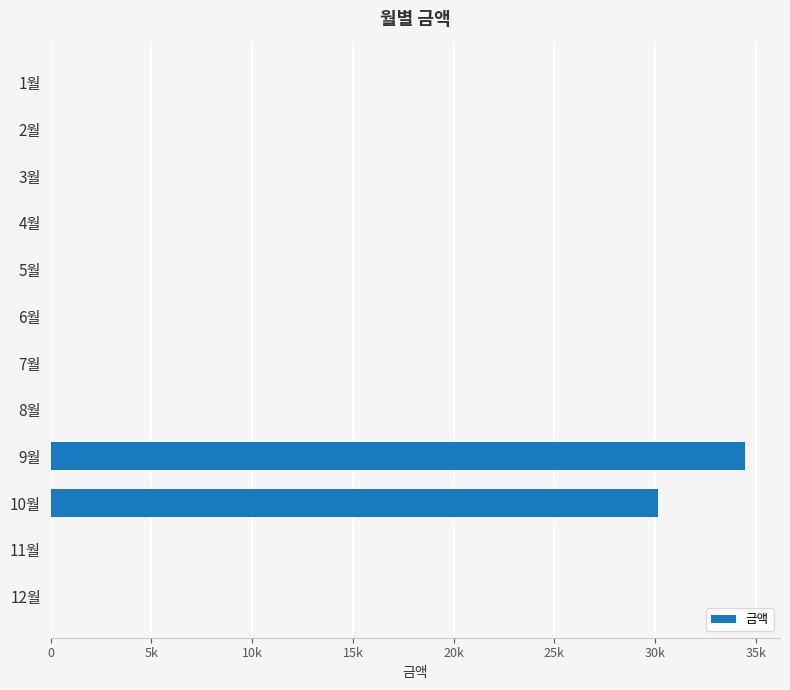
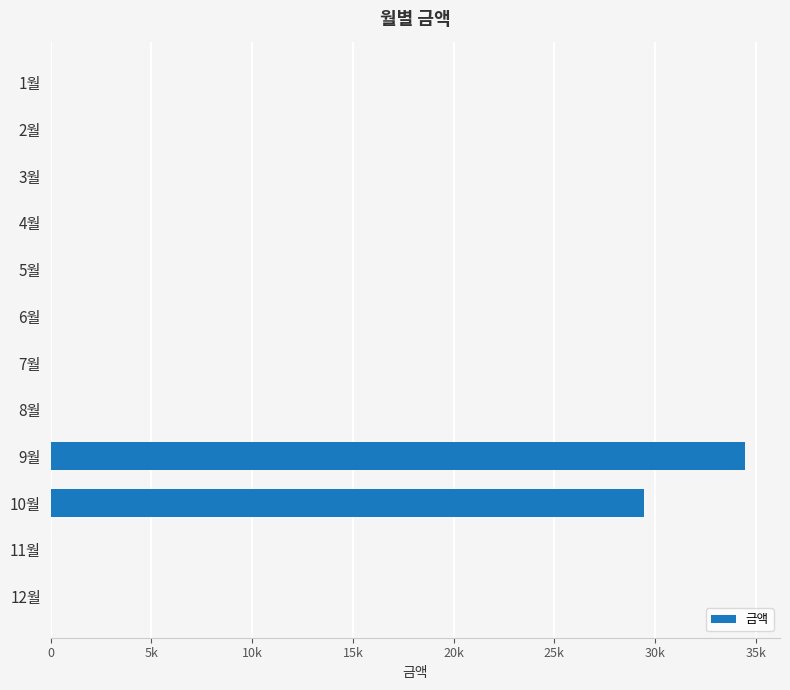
  {
    "1월": 0,
    "2월": 0,
    "3월": 0,
    "4월": 0,
    "5월": 0,
    "6월": 0,
    "7월": 0,
    "8월": 0,
    "9월": 34500,
-   "10월": 30200,
+   "10월": 29500,
    "11월": 0,
    "12월": 0
  }
